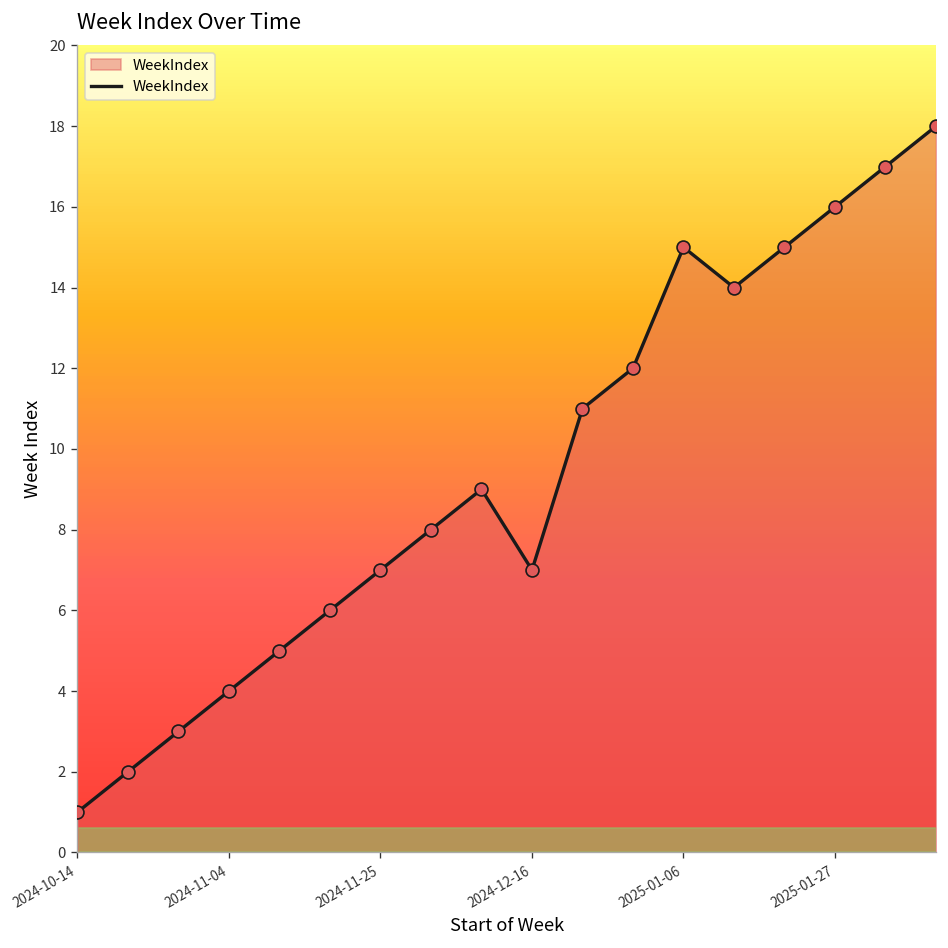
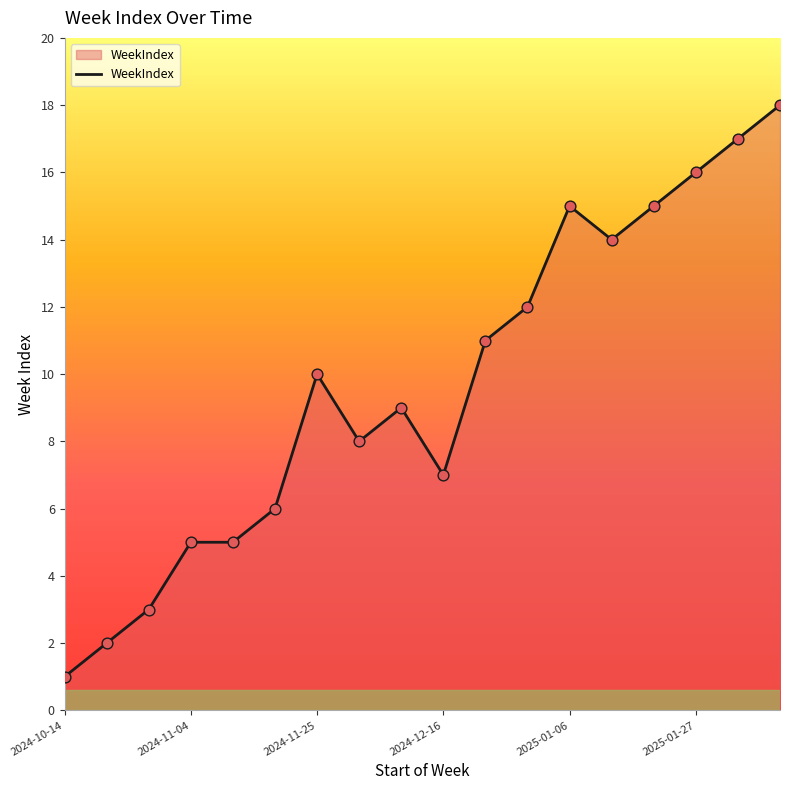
  {
    "2024-10-14": 1,
-   "2024-11-04": 4,
-   "2024-11-25": 7,
+   "2024-11-04": 5,
+   "2024-11-25": 10,
    "2024-12-16": 7,
    "2025-01-06": 15,
    "2025-01-27": 16
  }
